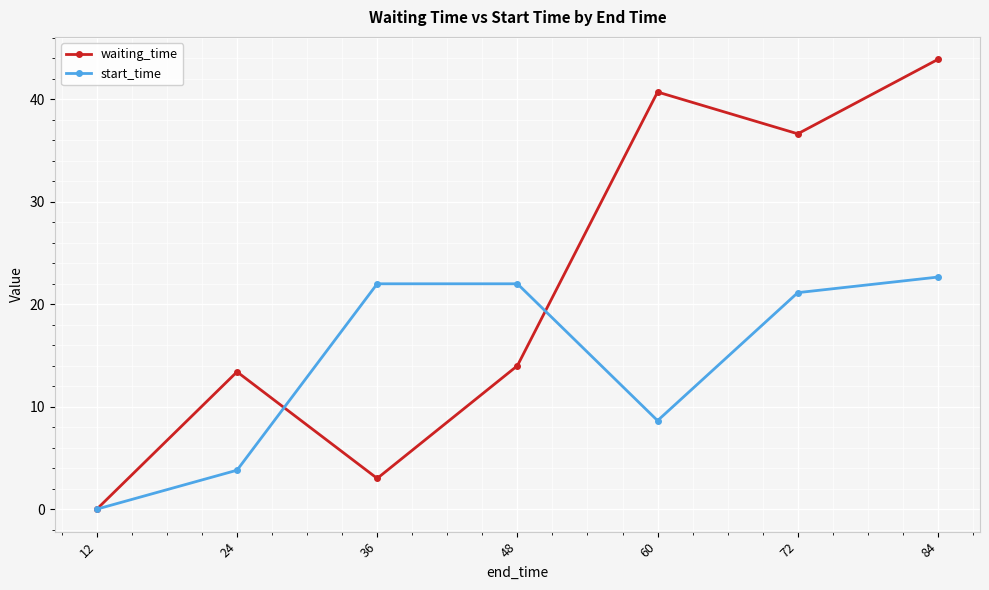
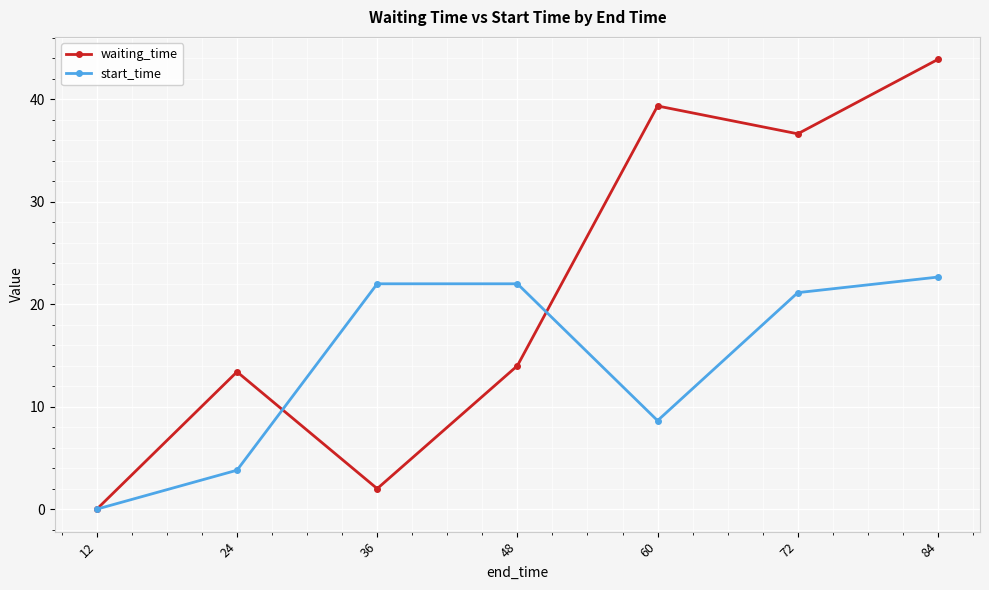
  {
    "waiting_time": {
      "24": 13.4,
-     "36": 3,
+     "36": 2,
      "48": 14.0,
-     "60": 40.7,
+     "60": 39.4,
      "72": 36.6,
      "84": 43.9
    },
    "start_time": {
      "24": 3.8,
      "36": 22.0,
      "48": 22.0,
      "60": 8.6,
      "72": 21.1,
      "84": 22.7
    }
  }
